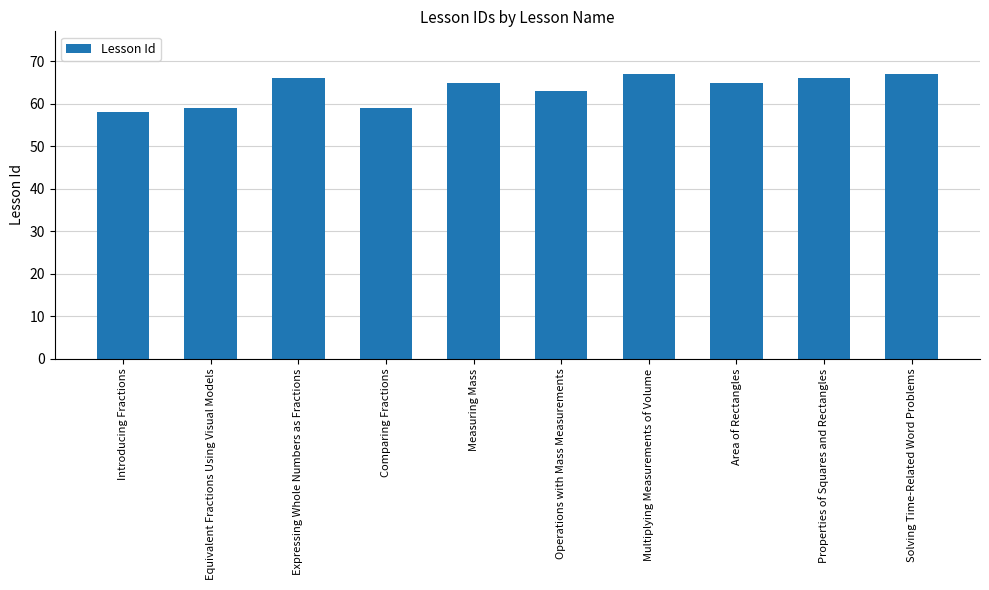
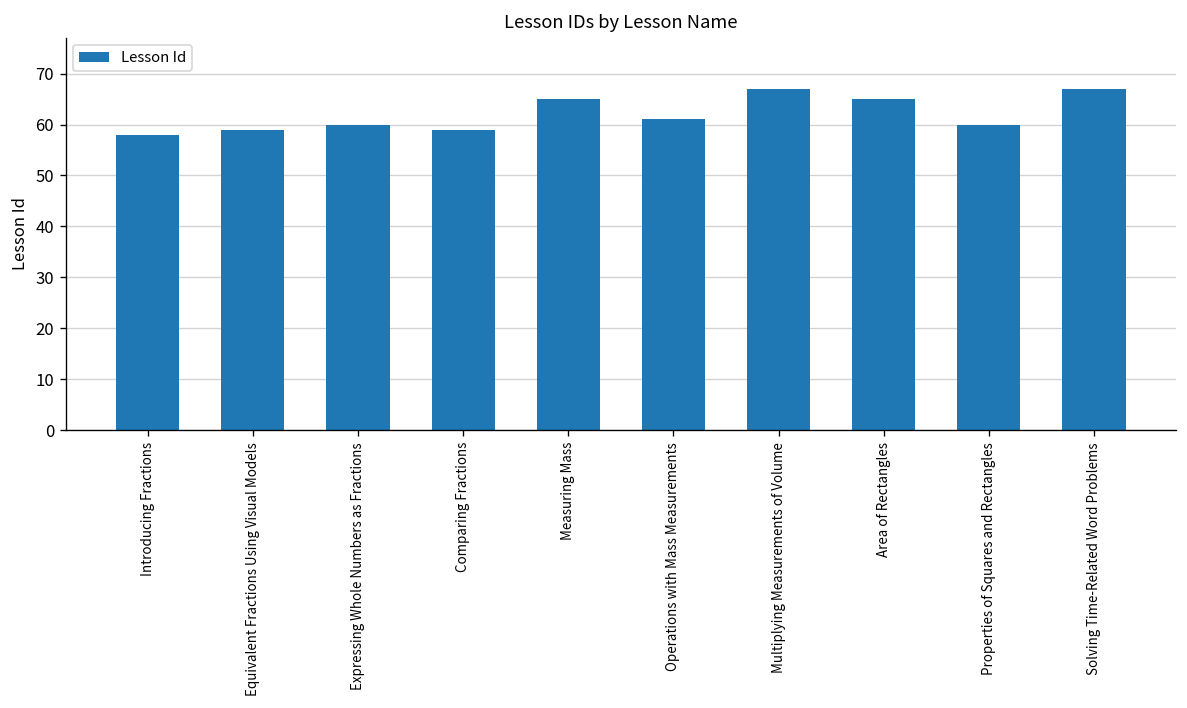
  {
    "Introducing Fractions": 58,
    "Equivalent Fractions Using Visual Models": 59,
-   "Expressing Whole Numbers as Fractions": 66,
+   "Expressing Whole Numbers as Fractions": 60,
    "Comparing Fractions": 59,
    "Measuring Mass": 65,
-   "Operations with Mass Measurements": 63,
+   "Operations with Mass Measurements": 61,
    "Multiplying Measurements of Volume": 67,
    "Area of Rectangles": 65,
-   "Properties of Squares and Rectangles": 66,
+   "Properties of Squares and Rectangles": 60,
    "Solving Time-Related Word Problems": 67
  }
